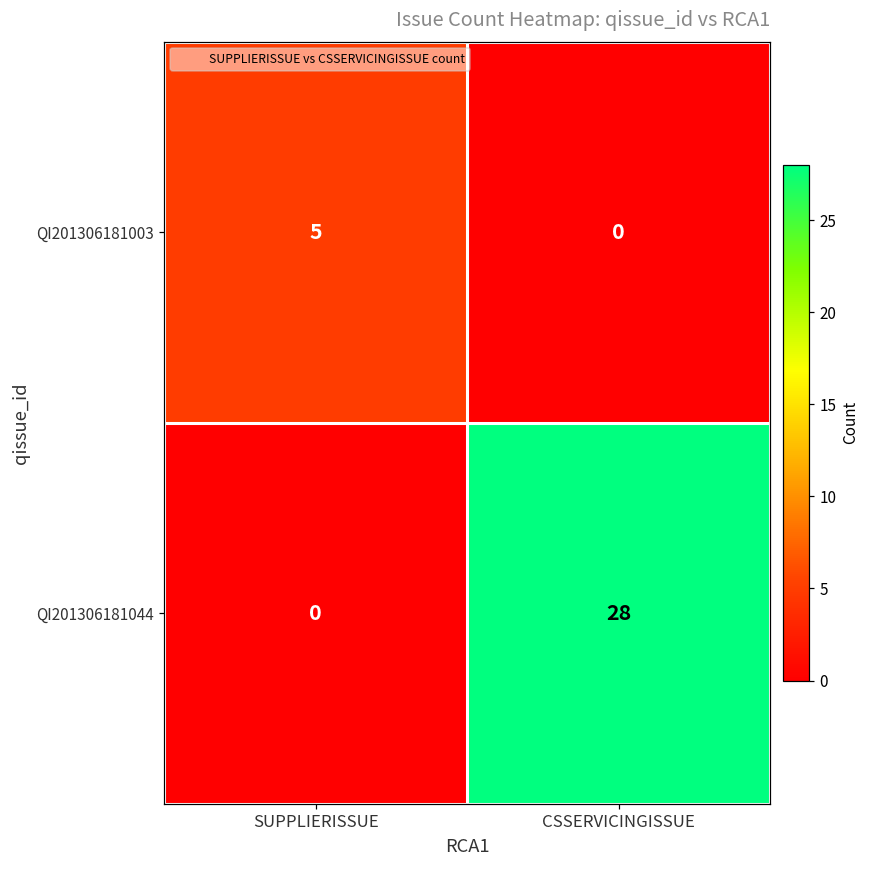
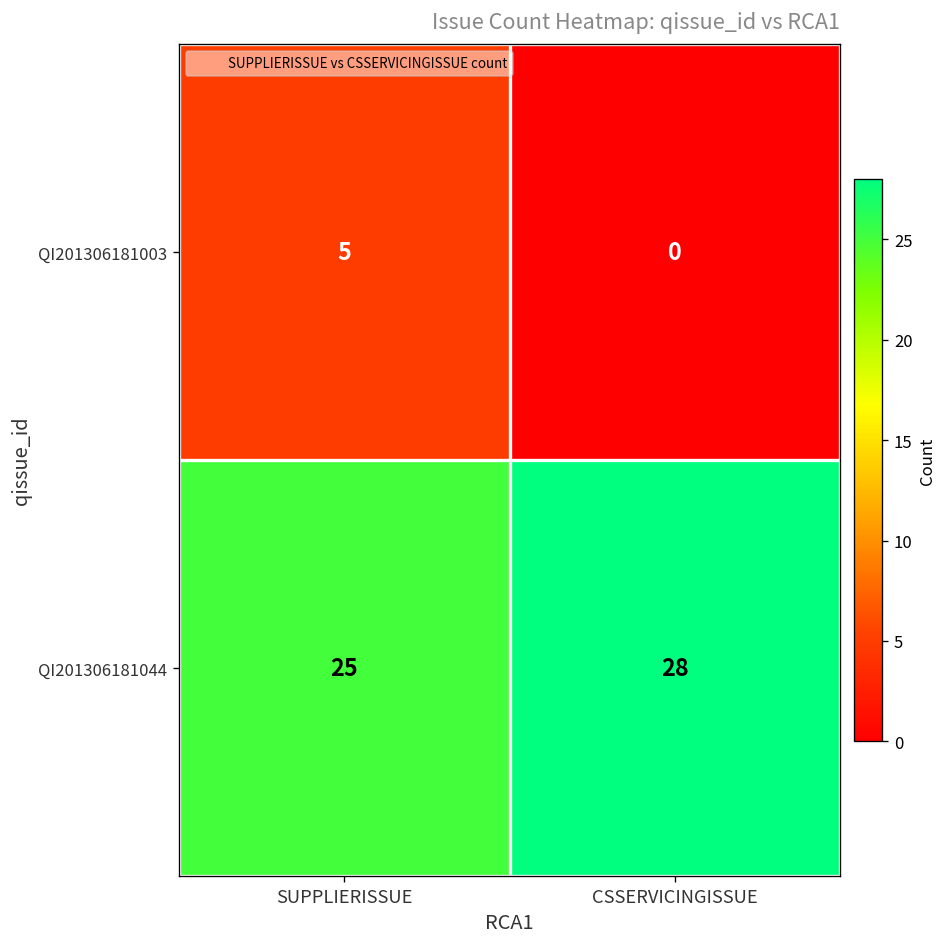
  {
    "QI201306181003": {
      "SUPPLIERISSUE": 5,
      "CSSERVICINGISSUE": 0
    },
    "QI201306181044": {
-     "SUPPLIERISSUE": 0,
+     "SUPPLIERISSUE": 25,
      "CSSERVICINGISSUE": 28
    }
  }
